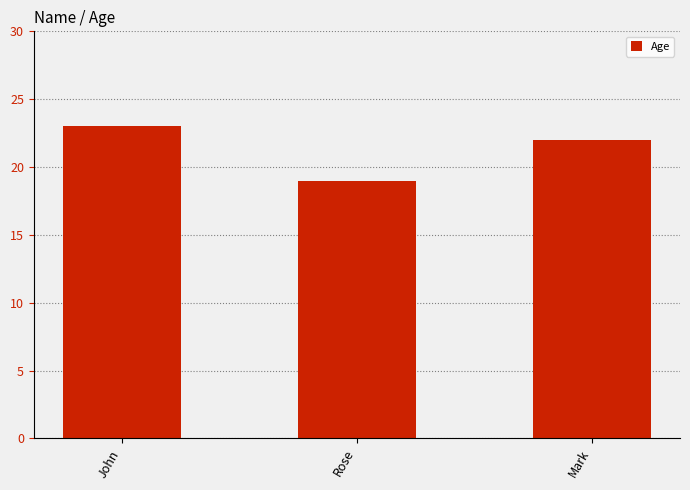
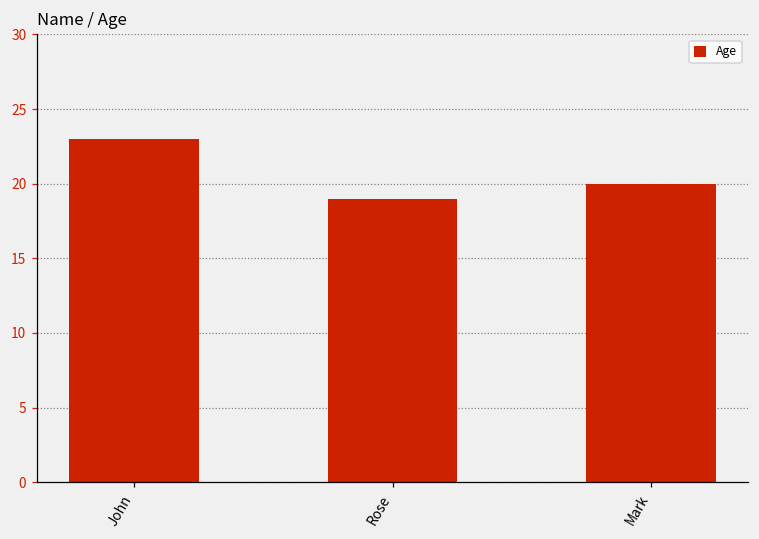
  {
    "John": 23,
    "Rose": 19,
-   "Mark": 22
+   "Mark": 20
  }
